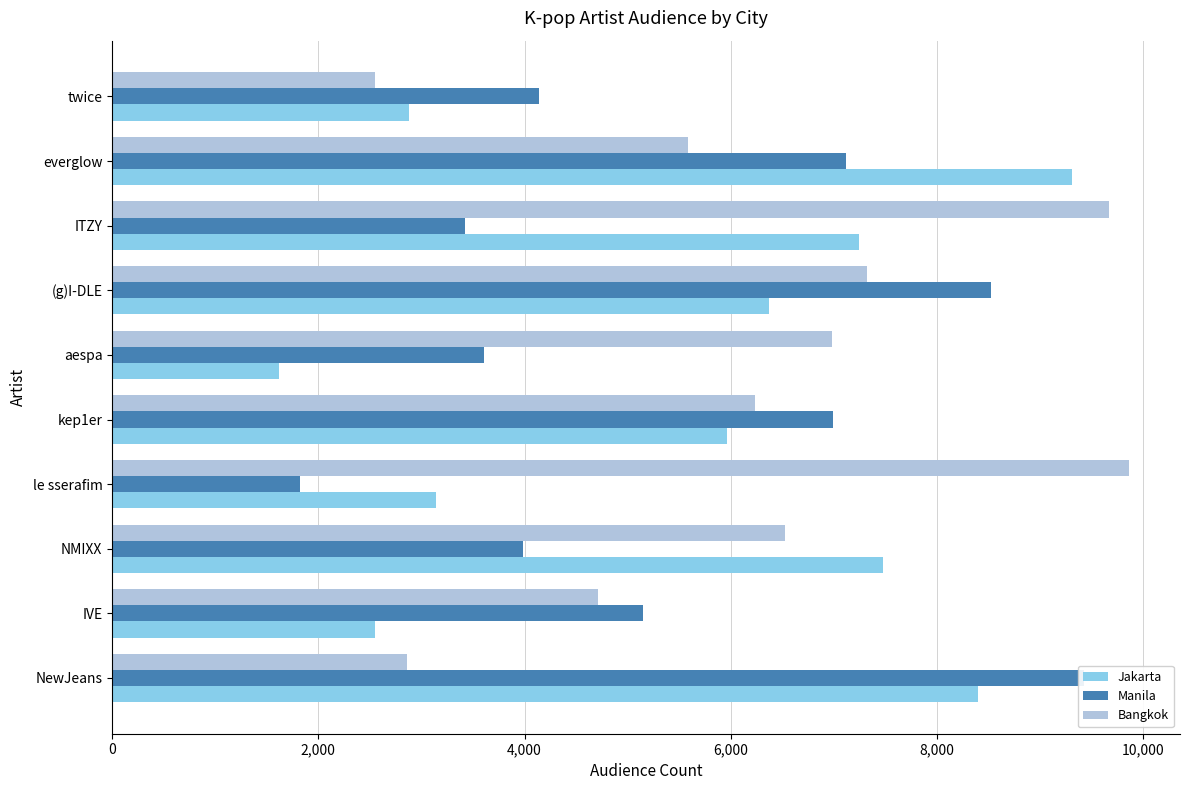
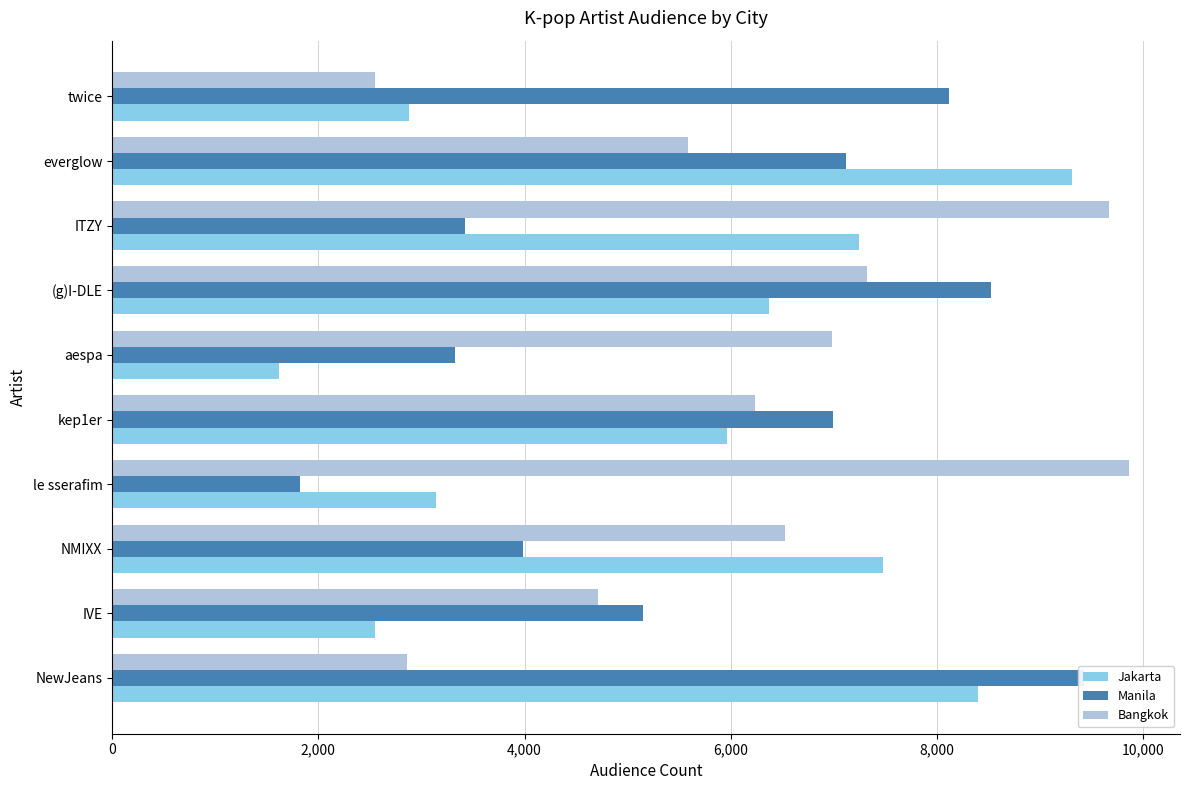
  {
    "Manila": {
-     "twice": "4,140",
+     "twice": "8,110",
      "everglow": "7,110",
      "ITZY": "3,430",
      "(g)I-DLE": "8,520",
-     "aespa": "3,610",
+     "aespa": "3,330",
      "kep1er": "6,990",
      "le sserafim": "1,820",
      "NMIXX": "3,990",
      "IVE": "5,140"
    }
  }
